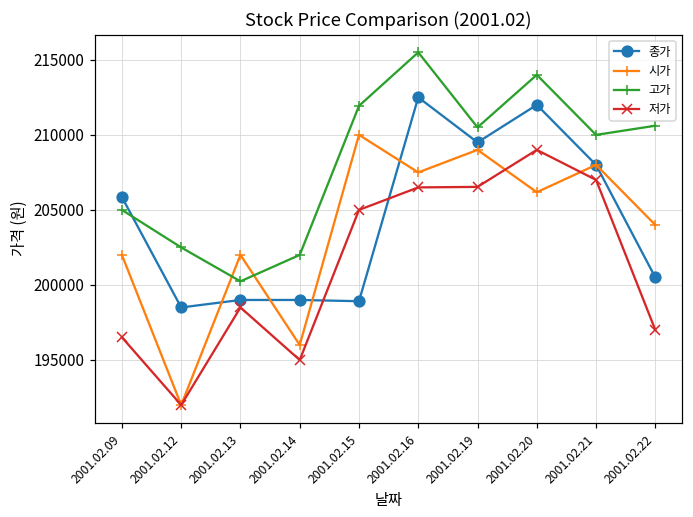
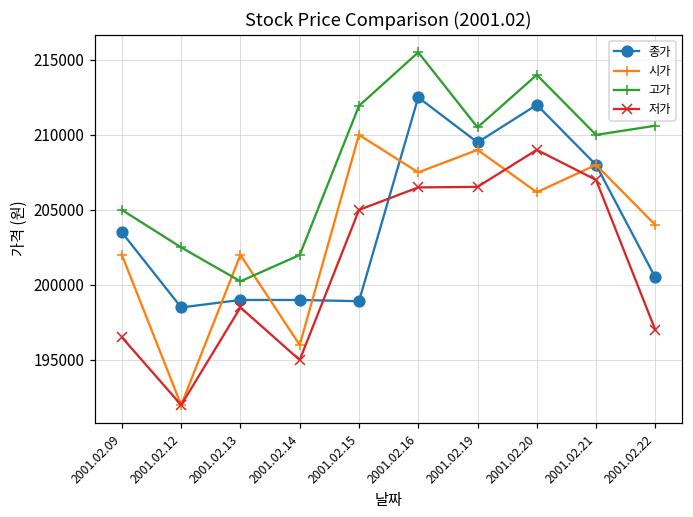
  {
    "종가": {
-     "2001.02.09": 205900,
+     "2001.02.09": 203500,
      "2001.02.12": 198500,
      "2001.02.13": 199000,
      "2001.02.14": 199000,
      "2001.02.15": 198900,
      "2001.02.16": 212500,
      "2001.02.19": 209500,
      "2001.02.20": 212000,
      "2001.02.22": 200500
    },
    "시가": {
      "2001.02.09": 202000,
      "2001.02.13": 202000,
      "2001.02.14": 196000,
      "2001.02.15": 210000,
      "2001.02.16": 207500,
      "2001.02.19": 209000,
      "2001.02.20": 206200,
      "2001.02.22": 204000
    },
    "고가": {
      "2001.02.09": 205000,
      "2001.02.12": 202500,
      "2001.02.13": 200200,
      "2001.02.14": 202000,
      "2001.02.15": 211900,
      "2001.02.16": 215500,
      "2001.02.19": 210500,
      "2001.02.20": 214000,
      "2001.02.21": 210000,
      "2001.02.22": 210600
    },
    "저가": {
      "2001.02.09": 196500,
      "2001.02.13": 198500,
      "2001.02.14": 195000,
      "2001.02.15": 205000,
      "2001.02.16": 206500,
      "2001.02.19": 206500,
      "2001.02.20": 209000,
      "2001.02.21": 207000,
      "2001.02.22": 197000
    }
  }
